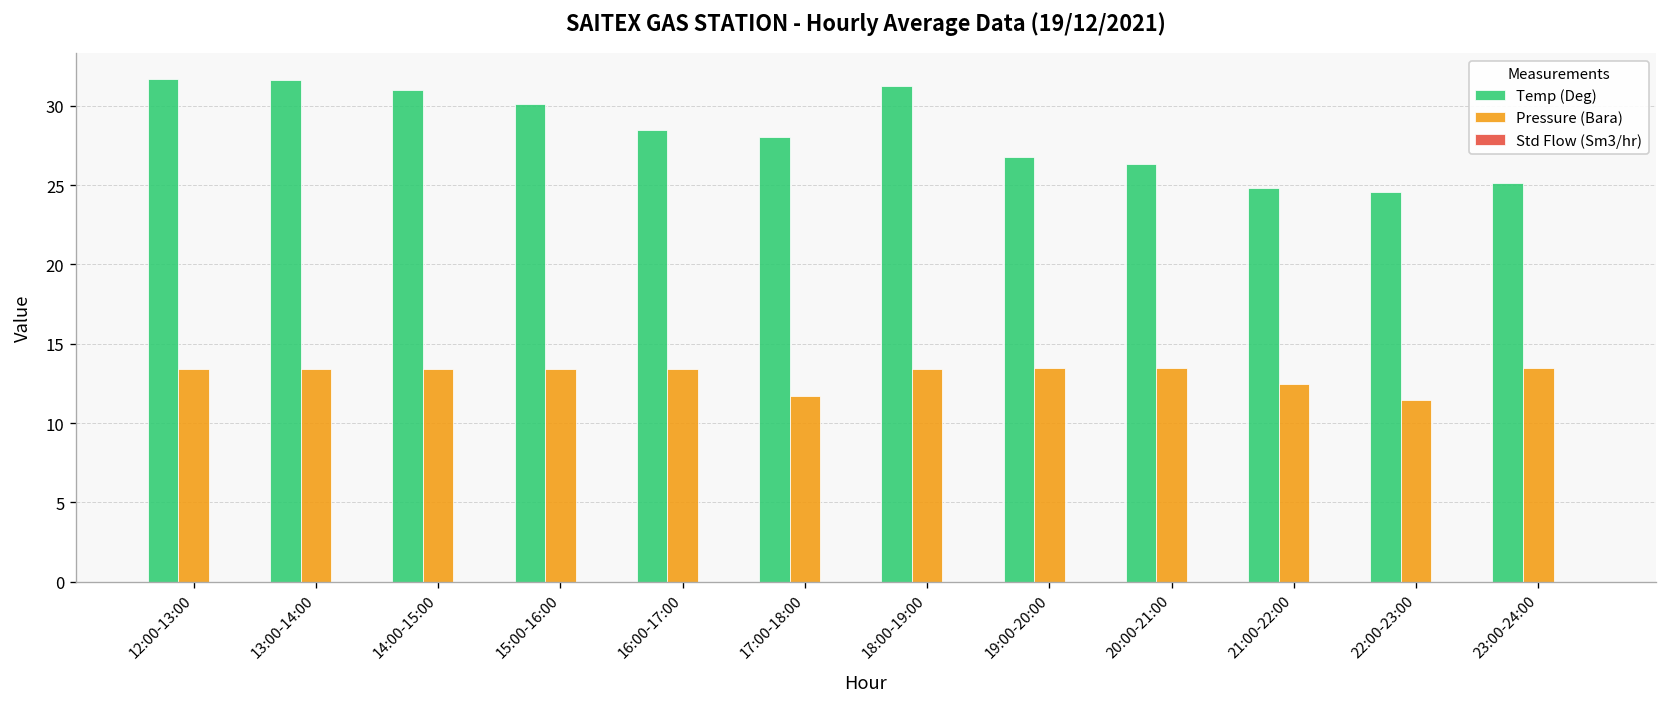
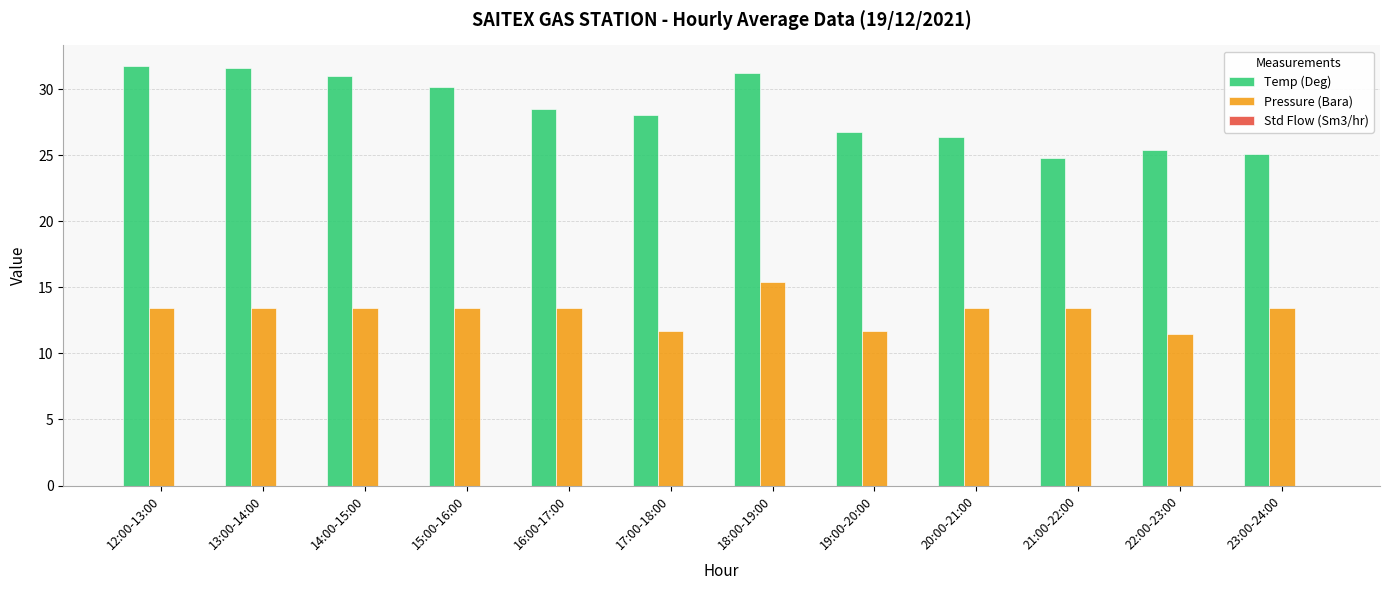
  {
    "Temp (Deg)": {
      "12:00-13:00": 31.7,
      "13:00-14:00": 31.6,
      "14:00-15:00": 31.0,
      "15:00-16:00": 30.2,
      "16:00-17:00": 28.5,
      "17:00-18:00": 28.0,
      "18:00-19:00": 31.2,
      "19:00-20:00": 26.8,
      "20:00-21:00": 26.4,
      "21:00-22:00": 24.8,
-     "22:00-23:00": 24.5,
+     "22:00-23:00": 25.4,
      "23:00-24:00": 25.1
    },
    "Pressure (Bara)": {
      "12:00-13:00": 13.4,
      "13:00-14:00": 13.4,
      "14:00-15:00": 13.4,
      "15:00-16:00": 13.4,
      "16:00-17:00": 13.4,
      "17:00-18:00": 11.7,
-     "18:00-19:00": 13.4,
-     "19:00-20:00": 13.4,
+     "18:00-19:00": 15.4,
+     "19:00-20:00": 11.7,
      "20:00-21:00": 13.4,
-     "21:00-22:00": 12.5,
+     "21:00-22:00": 13.4,
      "22:00-23:00": 11.4,
      "23:00-24:00": 13.5
    },
    "Std Flow (Sm3/hr)": {
      "12:00-13:00": 0.0,
      "13:00-14:00": 0.0,
      "14:00-15:00": 0.0,
      "15:00-16:00": 0.0,
      "16:00-17:00": 0.0,
      "17:00-18:00": 0.0,
      "18:00-19:00": 0.0,
      "19:00-20:00": 0.0,
      "20:00-21:00": 0.0,
      "21:00-22:00": 0.0,
      "22:00-23:00": 0.0,
      "23:00-24:00": 0.0
    }
  }
